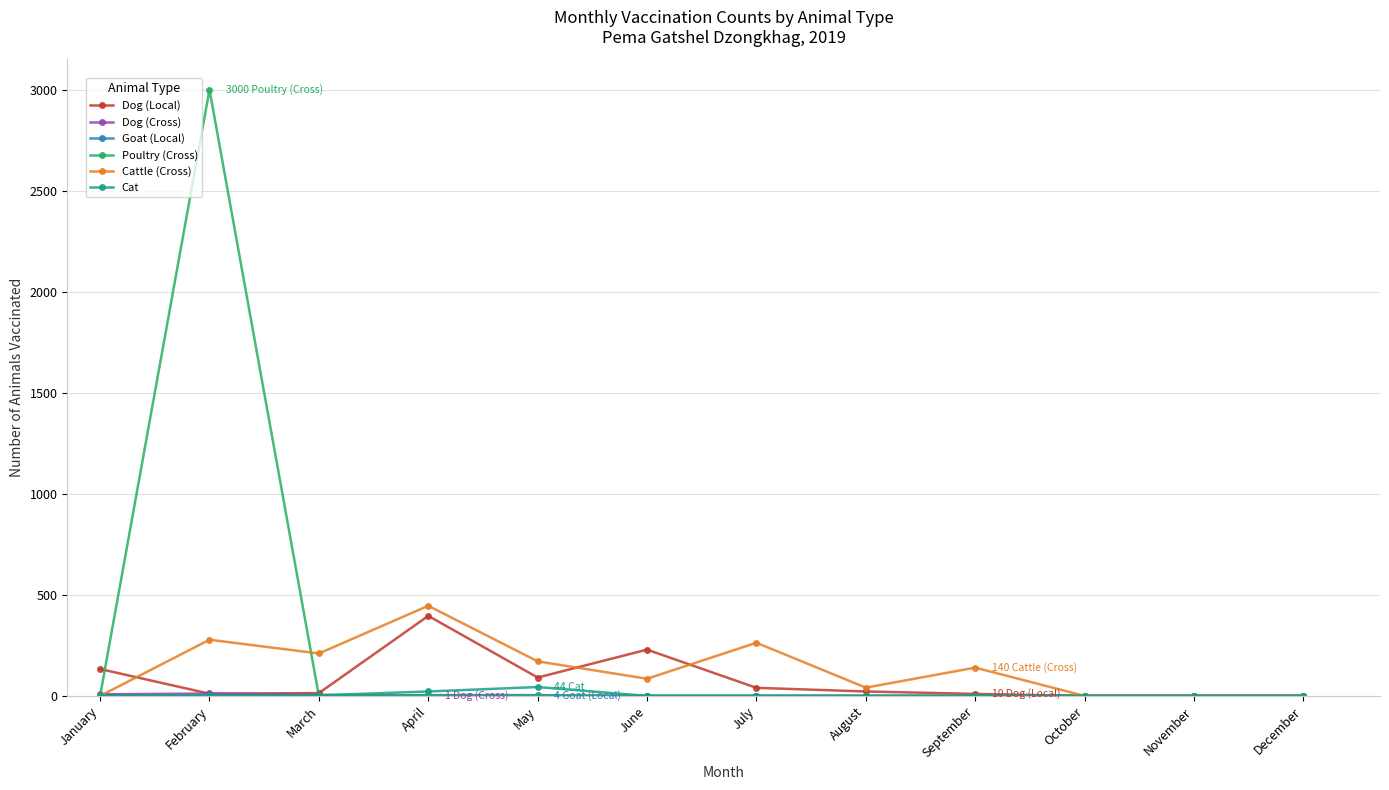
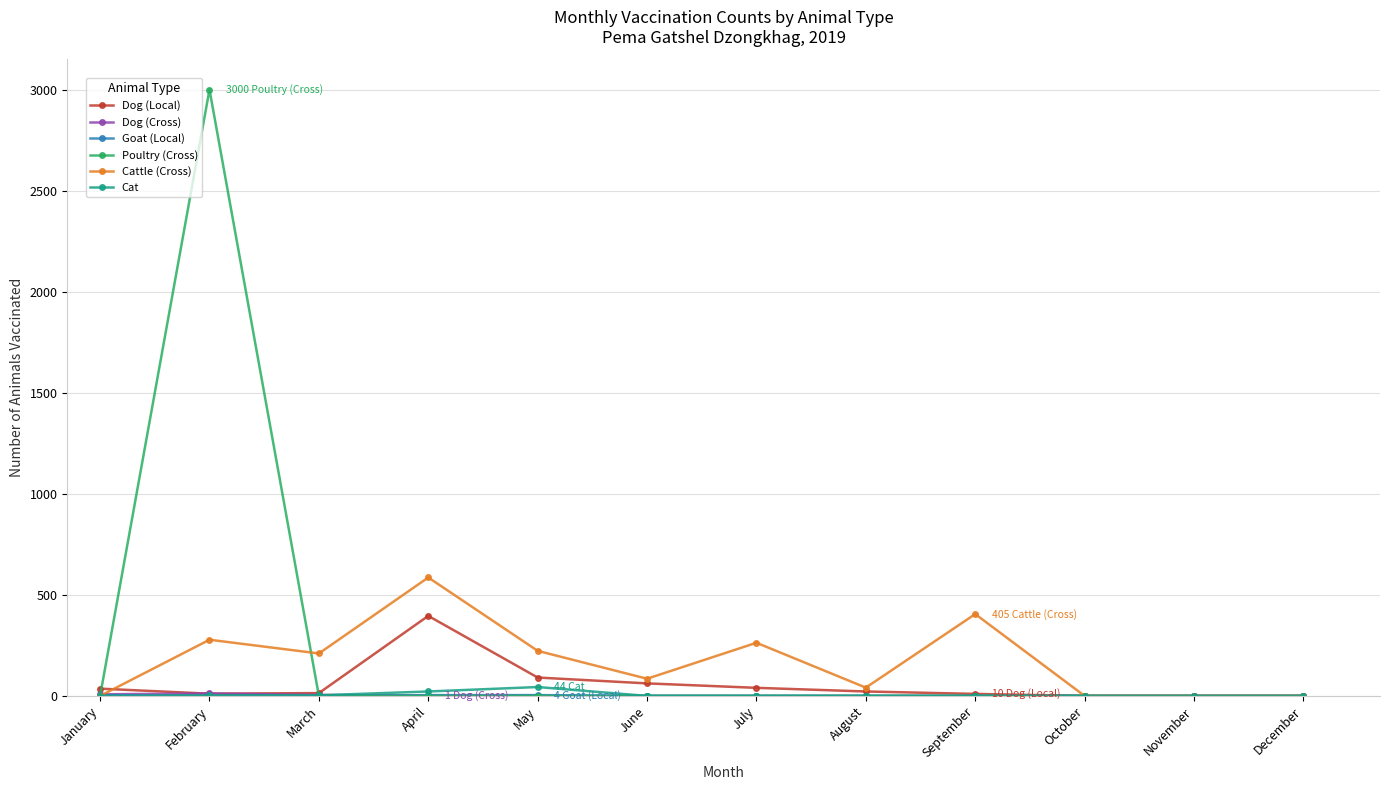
  {
    "Dog (Local)": {
-     "January": 130,
+     "January": 40,
      "April": 400,
      "May": 90,
-     "June": 230,
+     "June": 60,
      "July": 40,
      "August": 20
    },
    "Cattle (Cross)": {
-     "April": 450,
-     "May": 170,
-     "September": 140
+     "April": 590,
+     "May": 220,
+     "September": 405
    }
  }
